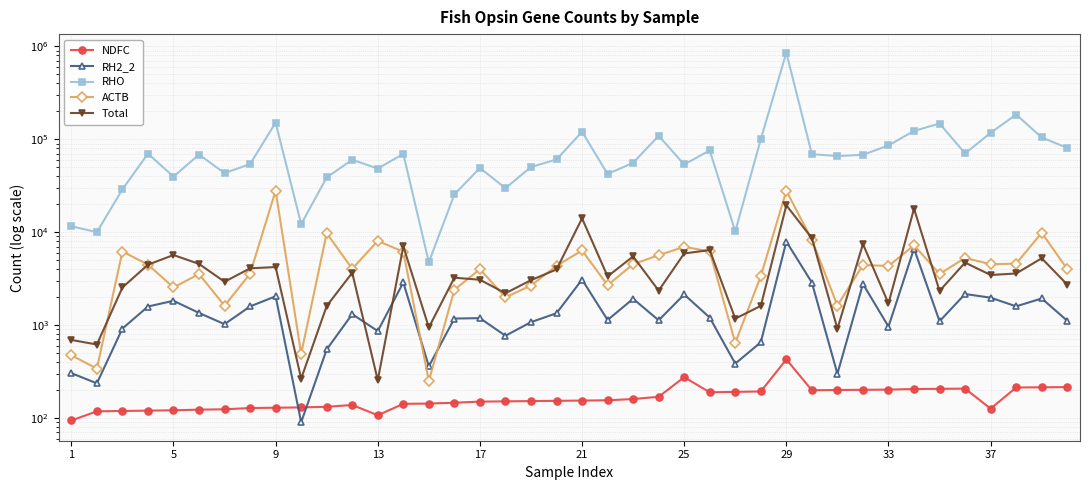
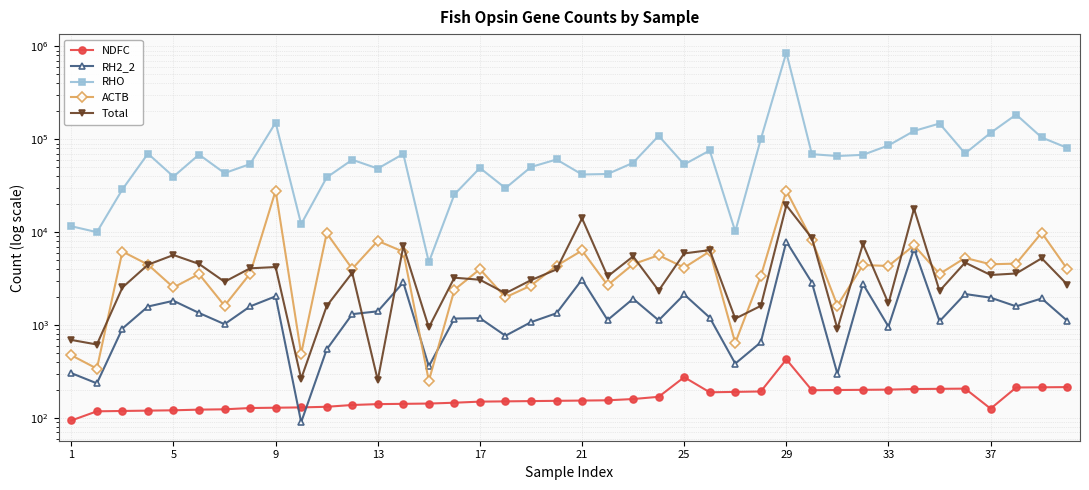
  {
    "NDFC": {
      "1": 90,
      "5": 120,
      "9": 130,
-     "13": 110,
+     "13": 140,
      "17": 150,
      "21": 150,
      "25": 280,
      "29": 400,
      "33": 200,
      "37": 130
    },
    "RH2_2": {
      "1": 300,
      "5": 1800,
      "9": 2000,
-     "13": 900,
+     "13": 1400,
      "17": 1200,
      "21": 3100,
      "25": 2100,
      "29": 8000,
      "33": 1000,
      "37": 2000
    },
    "RHO": {
      "1": 12000,
      "5": 40000,
      "9": 150000,
      "13": 50000,
      "17": 50000,
-     "21": 120000,
+     "21": 40000,
      "25": 50000,
      "29": 900000,
      "33": 90000,
      "37": 120000
    },
    "ACTB": {
      "1": 500,
      "5": 2500,
      "9": 28000,
      "13": 8000,
      "17": 4000,
      "21": 6000,
-     "25": 7000,
+     "25": 4000,
      "29": 28000,
      "33": 4000,
      "37": 5000
    },
    "Total": {
      "1": 700,
      "5": 6000,
      "9": 4000,
      "13": 260,
      "17": 3100,
      "21": 14000,
      "25": 6000,
      "29": 19000,
      "33": 1700,
      "37": 3500
    }
  }
